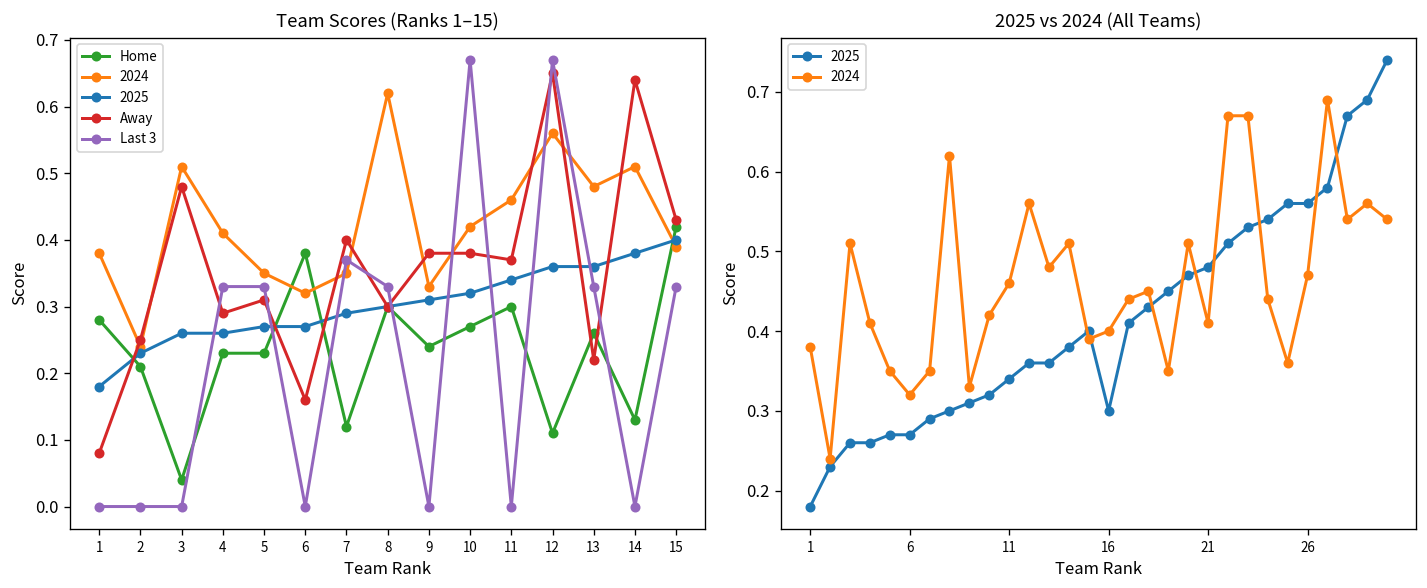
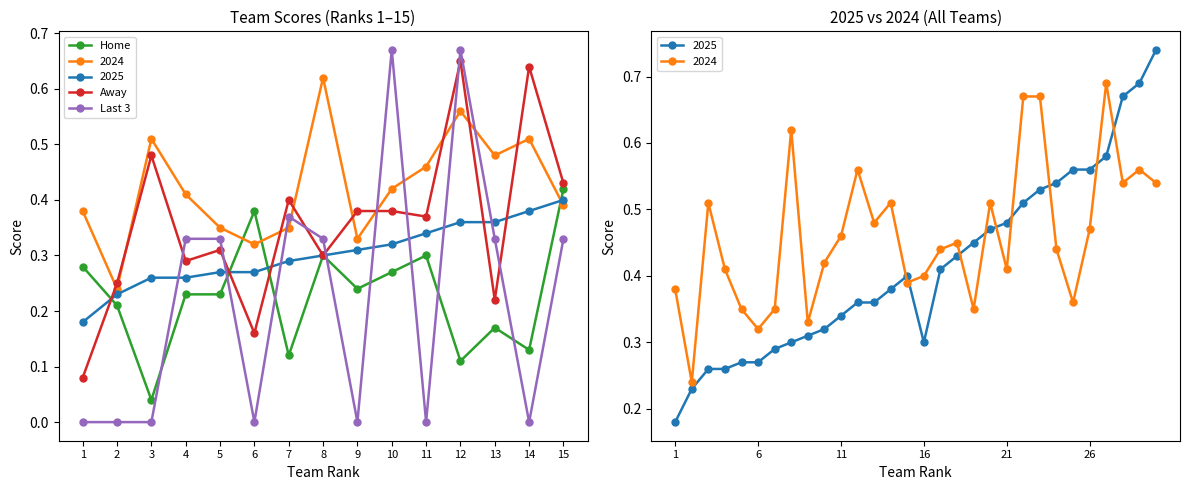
  {
    "Team Scores (Ranks 1–15)": {
      "Home": {
        "1": 0.28,
        "2": 0.21,
        "3": 0.04,
        "4": 0.23,
        "5": 0.23,
        "6": 0.38,
        "7": 0.12,
        "9": 0.24,
        "10": 0.27,
        "11": 0.30,
        "12": 0.11,
-       "13": 0.26,
+       "13": 0.17,
        "14": 0.13,
        "15": 0.42
      },
      "2024": {
        "1": 0.38,
        "2": 0.24,
        "3": 0.51,
        "4": 0.41,
        "5": 0.35,
        "6": 0.32,
        "7": 0.35,
        "8": 0.62,
        "9": 0.33,
        "10": 0.42,
        "11": 0.46,
        "12": 0.56,
        "13": 0.48,
        "14": 0.51,
        "15": 0.39
      },
      "2025": {
        "1": 0.18,
        "2": 0.23,
        "3": 0.26,
        "4": 0.26,
        "5": 0.27,
        "6": 0.27,
        "7": 0.29,
        "9": 0.31,
        "10": 0.32,
        "11": 0.34,
        "12": 0.36,
        "13": 0.36,
        "14": 0.38,
        "15": 0.40
      },
      "Away": {
        "1": 0.08,
        "2": 0.25,
        "3": 0.48,
        "4": 0.29,
        "5": 0.31,
        "6": 0.16,
        "7": 0.40,
        "9": 0.38,
        "10": 0.38,
        "11": 0.37,
        "12": 0.65,
        "13": 0.22,
        "14": 0.64,
        "15": 0.43
      },
      "Last 3": {
        "1": 0.00,
        "2": 0.00,
        "3": 0.00,
        "4": 0.33,
        "5": 0.33,
        "6": 0.00,
        "7": 0.37,
        "8": 0.33,
        "9": 0.00,
        "10": 0.67,
        "11": 0.00,
        "12": 0.67,
        "13": 0.33,
        "14": 0.00,
        "15": 0.33
      }
    },
    "2025 vs 2024 (All Teams)": {
      "2025": {
        "1": 0.18,
        "6": 0.27,
        "11": 0.34,
        "16": 0.30,
        "21": 0.48,
        "26": 0.56
      },
      "2024": {
        "1": 0.38,
        "6": 0.32,
        "11": 0.46,
        "16": 0.40,
        "21": 0.41,
        "26": 0.47
      }
    }
  }
